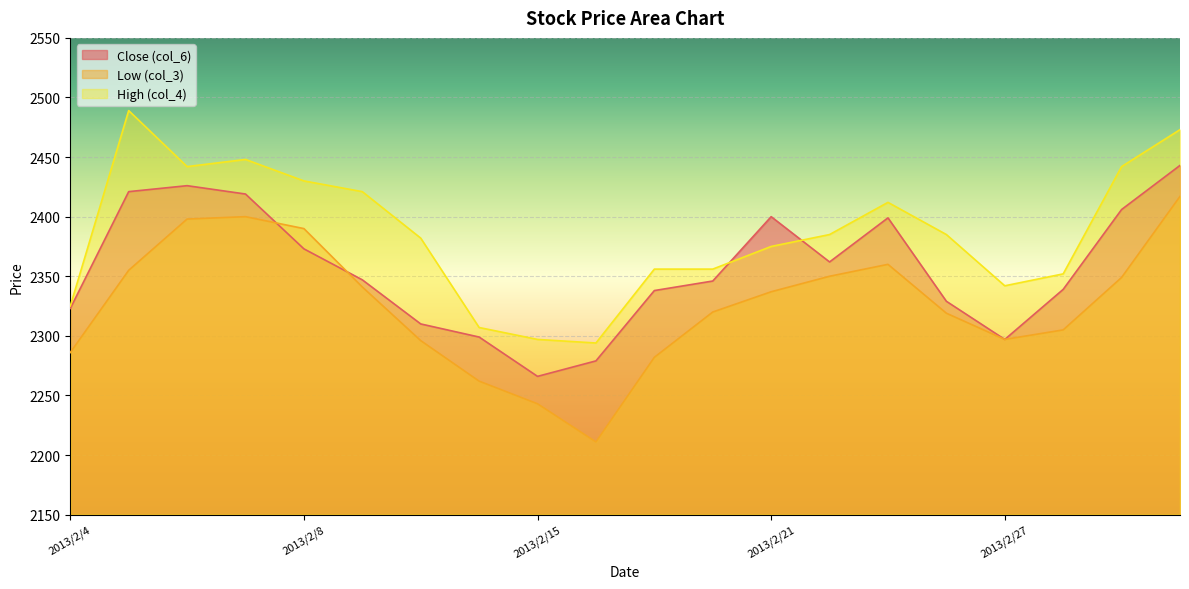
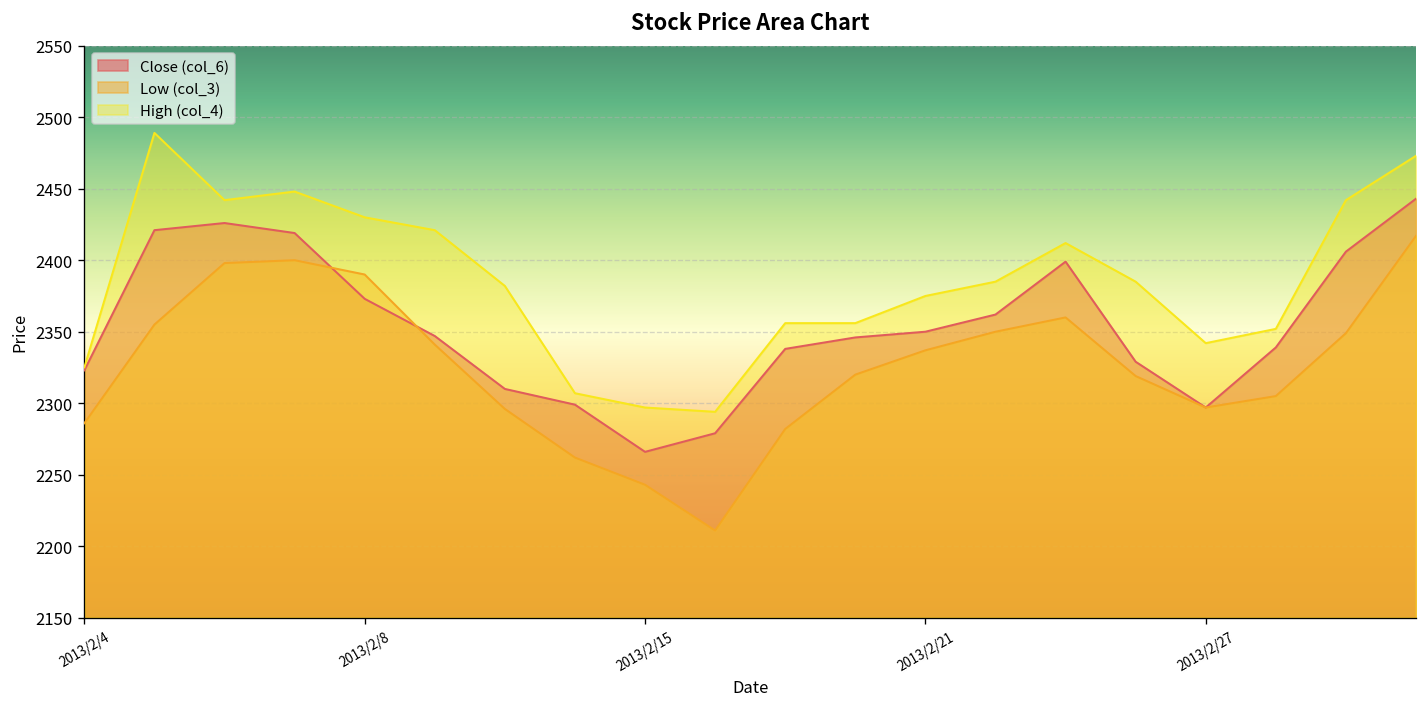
  {
    "Close (col_6)": {
      "2013/2/8": 2373,
      "2013/2/15": 2266,
-     "2013/2/21": 2400
+     "2013/2/21": 2350
    }
  }
